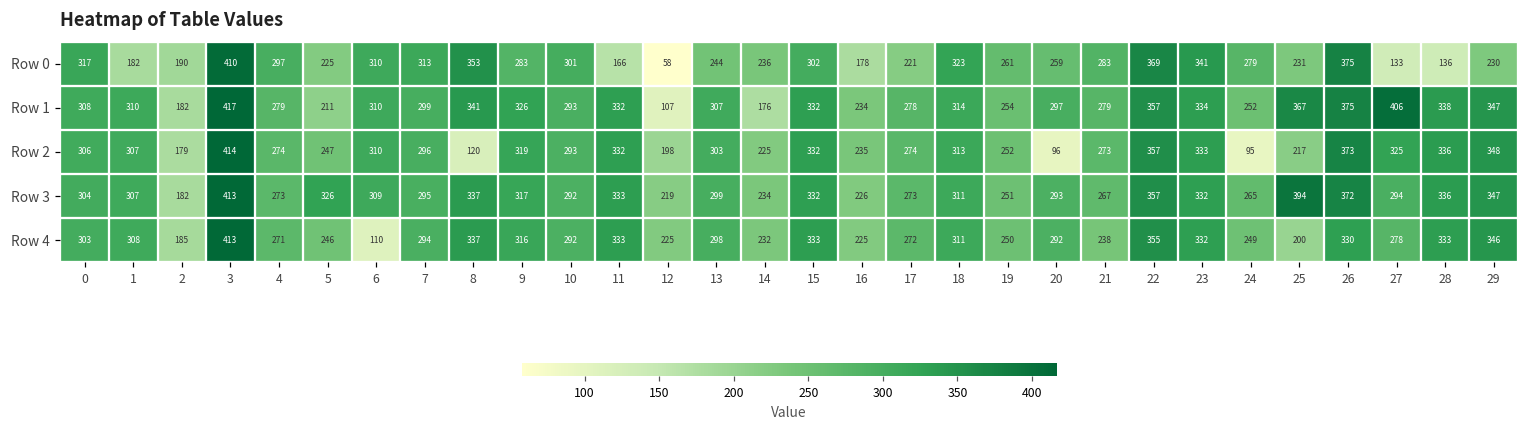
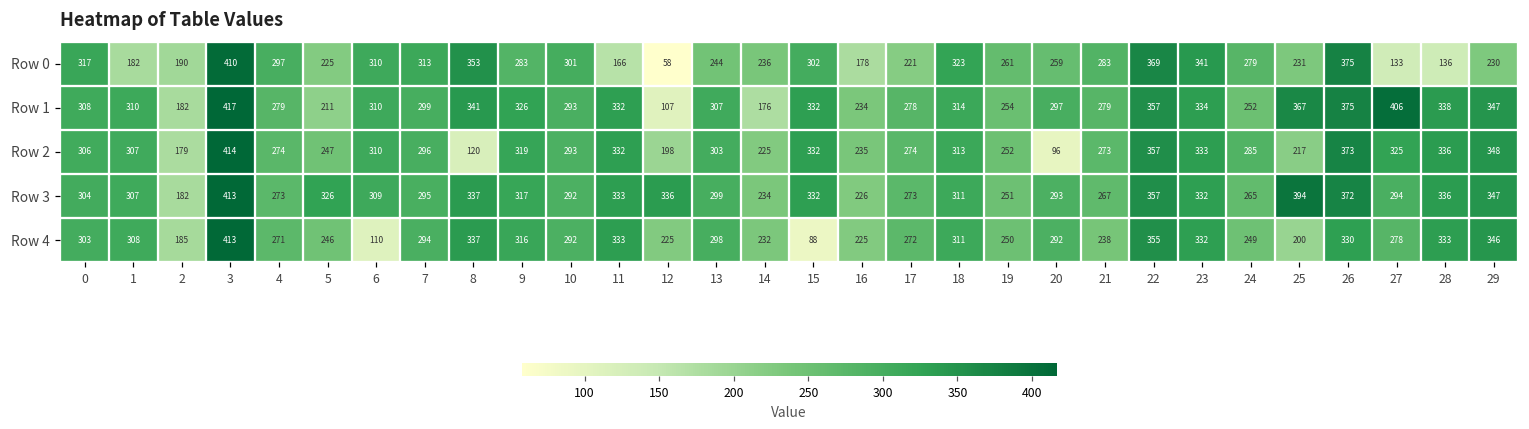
  {
    "Row 0": {
      "0": 317,
      "1": 182,
      "2": 190,
      "3": 410,
      "4": 297,
      "5": 225,
      "6": 310,
      "7": 313,
      "8": 353,
      "9": 283,
      "10": 301,
      "11": 166,
      "12": 58,
      "13": 244,
      "14": 236,
      "15": 302,
      "16": 178,
      "17": 221,
      "18": 323,
      "19": 261,
      "20": 259,
      "21": 283,
      "22": 369,
      "23": 341,
      "24": 279,
      "25": 231,
      "26": 375,
      "27": 133,
      "28": 136,
      "29": 230
    },
    "Row 1": {
      "0": 308,
      "1": 310,
      "2": 182,
      "3": 417,
      "4": 279,
      "5": 211,
      "6": 310,
      "7": 299,
      "8": 341,
      "9": 326,
      "10": 293,
      "11": 332,
      "12": 107,
      "13": 307,
      "14": 176,
      "15": 332,
      "16": 234,
      "17": 278,
      "18": 314,
      "19": 254,
      "20": 297,
      "21": 279,
      "22": 357,
      "23": 334,
      "24": 252,
      "25": 367,
      "26": 375,
      "27": 406,
      "28": 338,
      "29": 347
    },
    "Row 2": {
      "0": 306,
      "1": 307,
      "2": 179,
      "3": 414,
      "4": 274,
      "5": 247,
      "6": 310,
      "7": 296,
      "8": 120,
      "9": 319,
      "10": 293,
      "11": 332,
      "12": 198,
      "13": 303,
      "14": 225,
      "15": 332,
      "16": 235,
      "17": 274,
      "18": 313,
      "19": 252,
      "20": 96,
      "21": 273,
      "22": 357,
      "23": 333,
-     "24": 95,
+     "24": 285,
      "25": 217,
      "26": 373,
      "27": 325,
      "28": 336,
      "29": 348
    },
    "Row 3": {
      "0": 304,
      "1": 307,
      "2": 182,
      "3": 413,
      "4": 273,
      "5": 326,
      "6": 309,
      "7": 295,
      "8": 337,
      "9": 317,
      "10": 292,
      "11": 333,
-     "12": 219,
+     "12": 336,
      "13": 299,
      "14": 234,
      "15": 332,
      "16": 226,
      "17": 273,
      "18": 311,
      "19": 251,
      "20": 293,
      "21": 267,
      "22": 357,
      "23": 332,
      "24": 265,
      "25": 394,
      "26": 372,
      "27": 294,
      "28": 336,
      "29": 347
    },
    "Row 4": {
      "0": 303,
      "1": 308,
      "2": 185,
      "3": 413,
      "4": 271,
      "5": 246,
      "6": 110,
      "7": 294,
      "8": 337,
      "9": 316,
      "10": 292,
      "11": 333,
      "12": 225,
      "13": 298,
      "14": 232,
-     "15": 333,
+     "15": 88,
      "16": 225,
      "17": 272,
      "18": 311,
      "19": 250,
      "20": 292,
      "21": 238,
      "22": 355,
      "23": 332,
      "24": 249,
      "25": 200,
      "26": 330,
      "27": 278,
      "28": 333,
      "29": 346
    }
  }
